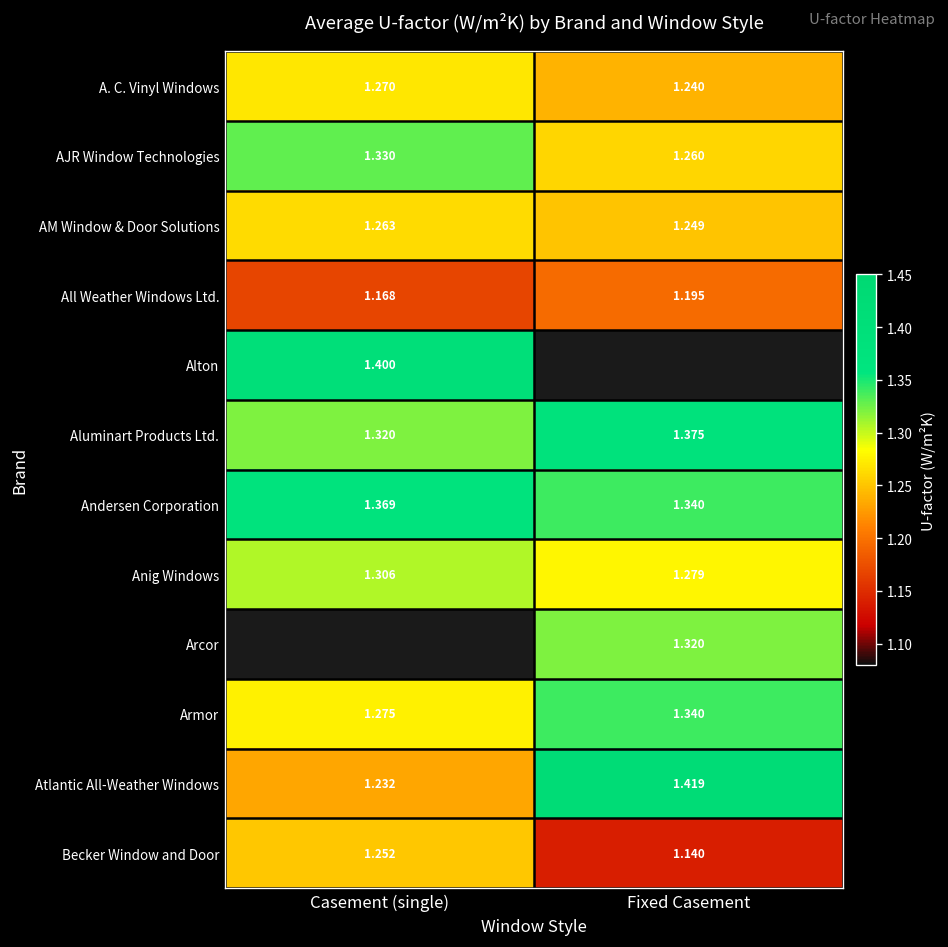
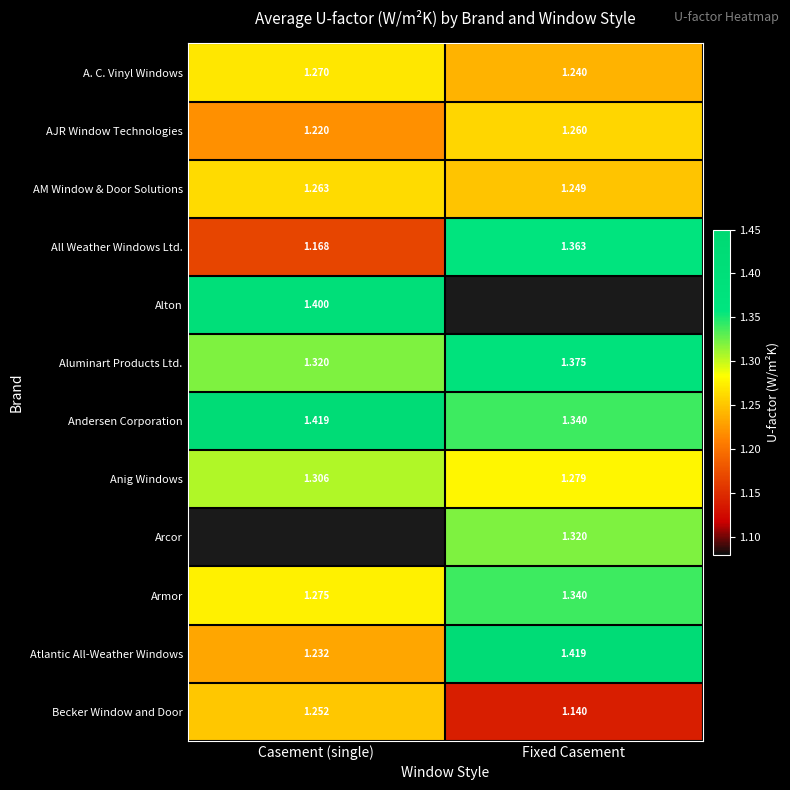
  {
    "A. C. Vinyl Windows": {
      "Casement (single)": 1.270,
      "Fixed Casement": 1.240
    },
    "AJR Window Technologies": {
-     "Casement (single)": 1.330,
+     "Casement (single)": 1.220,
      "Fixed Casement": 1.260
    },
    "AM Window & Door Solutions": {
      "Casement (single)": 1.263,
      "Fixed Casement": 1.249
    },
    "All Weather Windows Ltd.": {
      "Casement (single)": 1.168,
-     "Fixed Casement": 1.195
+     "Fixed Casement": 1.363
    },
    "Alton": {
      "Casement (single)": 1.400
    },
    "Aluminart Products Ltd.": {
      "Casement (single)": 1.320,
      "Fixed Casement": 1.375
    },
    "Andersen Corporation": {
-     "Casement (single)": 1.369,
+     "Casement (single)": 1.419,
      "Fixed Casement": 1.340
    },
    "Anig Windows": {
      "Casement (single)": 1.306,
      "Fixed Casement": 1.279
    },
    "Arcor": {
      "Fixed Casement": 1.320
    },
    "Armor": {
      "Casement (single)": 1.275,
      "Fixed Casement": 1.340
    },
    "Atlantic All-Weather Windows": {
      "Casement (single)": 1.232,
      "Fixed Casement": 1.419
    },
    "Becker Window and Door": {
      "Casement (single)": 1.252,
      "Fixed Casement": 1.140
    }
  }
